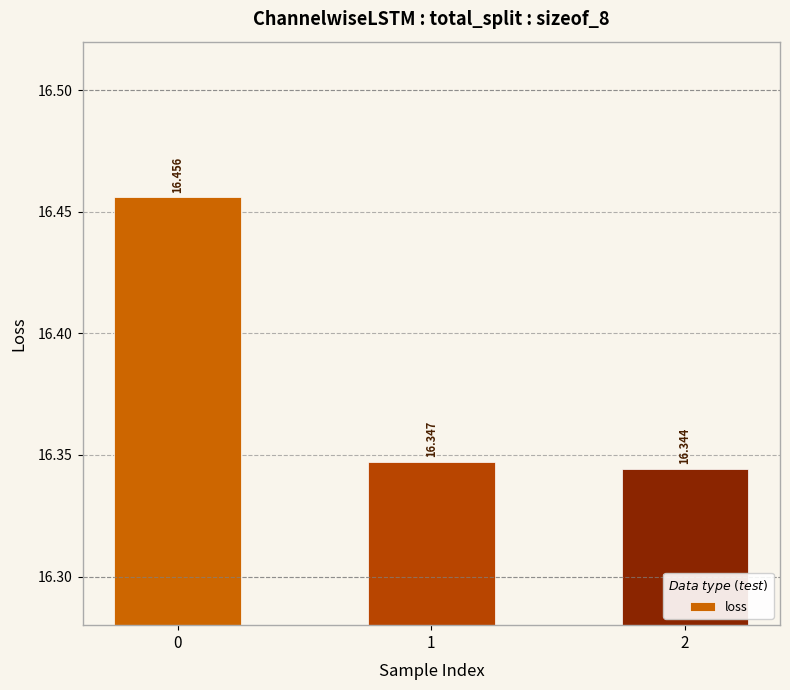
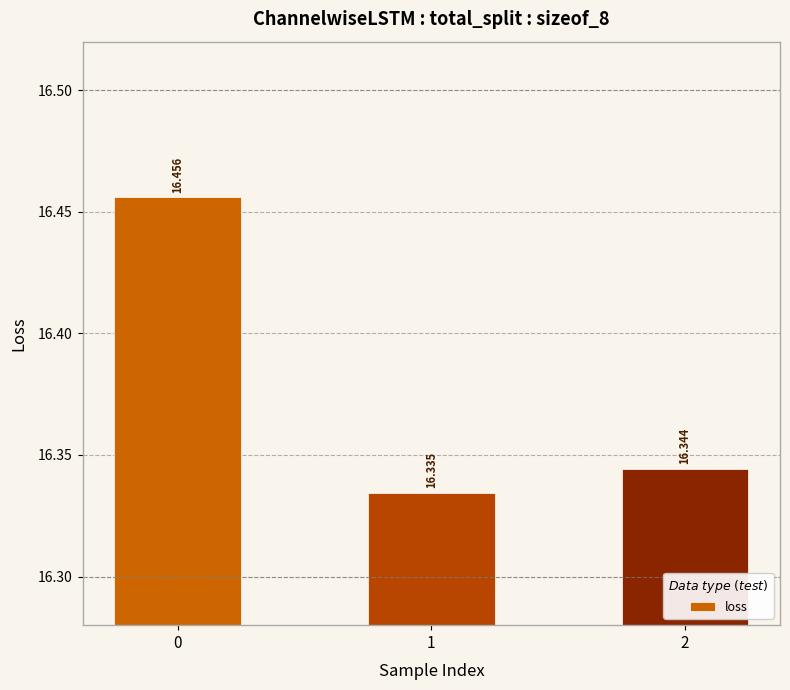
  {
    "0": 16.456,
-   "1": 16.347,
+   "1": 16.335,
    "2": 16.344
  }
